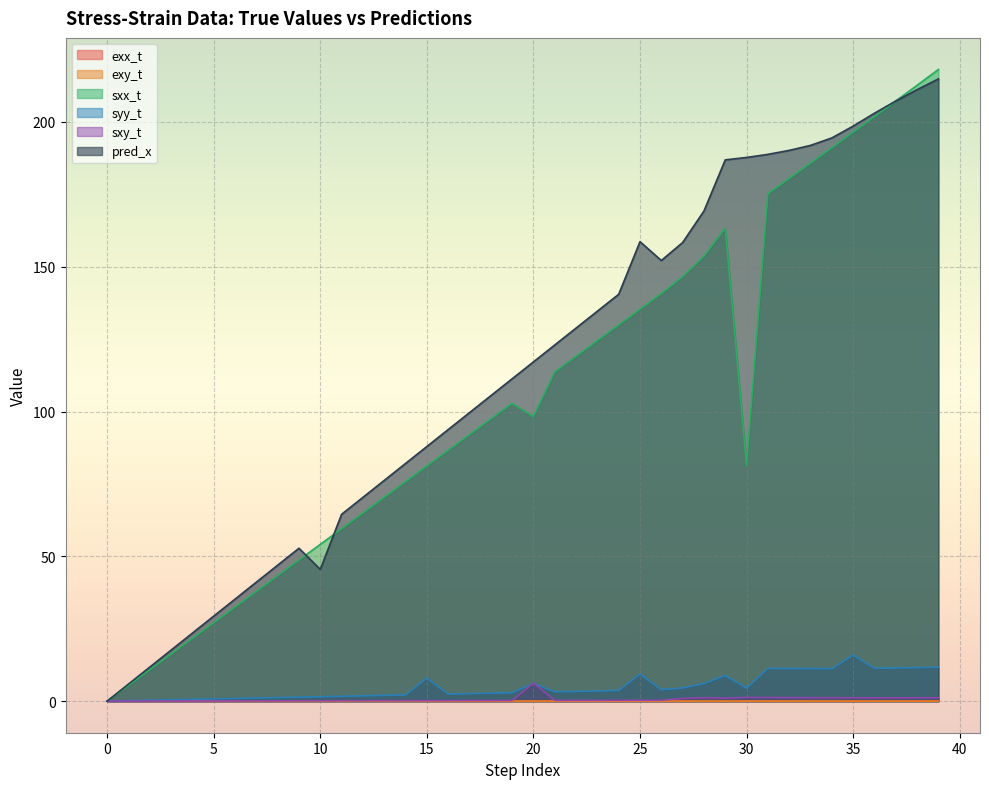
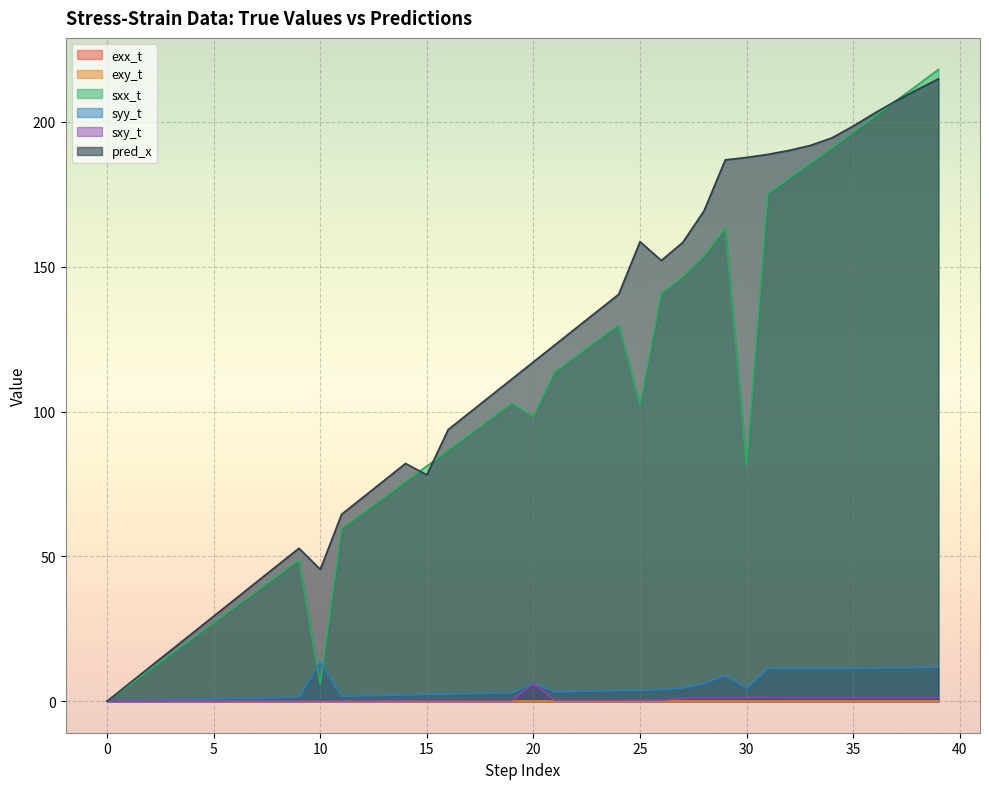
  {
    "exy_t": {
      "20": 0,
      "30": 0,
      "35": 0
    },
    "sxx_t": {
      "5": 27,
-     "10": 54,
+     "10": 6,
      "15": 81,
      "20": 98,
-     "25": 135,
+     "25": 102,
      "30": 81,
      "35": 196
    },
    "syy_t": {
-     "10": 2,
-     "15": 8,
-     "25": 9,
+     "10": 13,
+     "15": 2,
+     "25": 4,
      "30": 4,
-     "35": 16
+     "35": 11
    },
    "sxy_t": {
      "30": 1,
      "35": 1
    },
    "pred_x": {
      "5": 29,
      "10": 45,
-     "15": 88,
+     "15": 78,
      "20": 117,
      "25": 159,
      "30": 188,
      "35": 199
    }
  }
